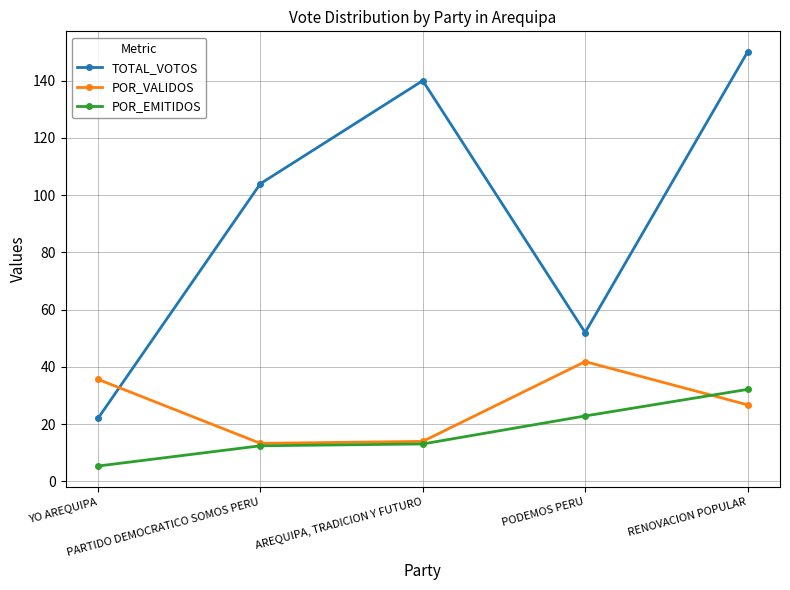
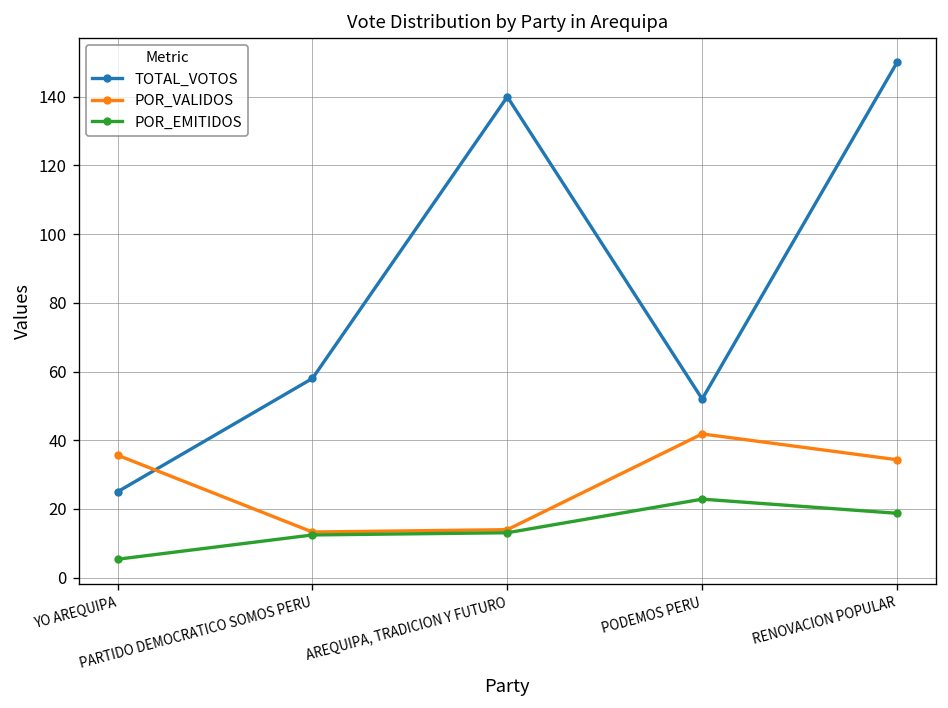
  {
    "TOTAL_VOTOS": {
-     "YO AREQUIPA": 22,
-     "PARTIDO DEMOCRATICO SOMOS PERU": 104,
+     "YO AREQUIPA": 25,
+     "PARTIDO DEMOCRATICO SOMOS PERU": 58,
      "AREQUIPA, TRADICION Y FUTURO": 140,
      "PODEMOS PERU": 52,
      "RENOVACION POPULAR": 150
    },
    "POR_VALIDOS": {
      "YO AREQUIPA": 36,
      "AREQUIPA, TRADICION Y FUTURO": 14,
      "PODEMOS PERU": 42,
-     "RENOVACION POPULAR": 27
+     "RENOVACION POPULAR": 34
    },
    "POR_EMITIDOS": {
      "YO AREQUIPA": 5,
      "AREQUIPA, TRADICION Y FUTURO": 13,
      "PODEMOS PERU": 23,
-     "RENOVACION POPULAR": 32
+     "RENOVACION POPULAR": 19
    }
  }
